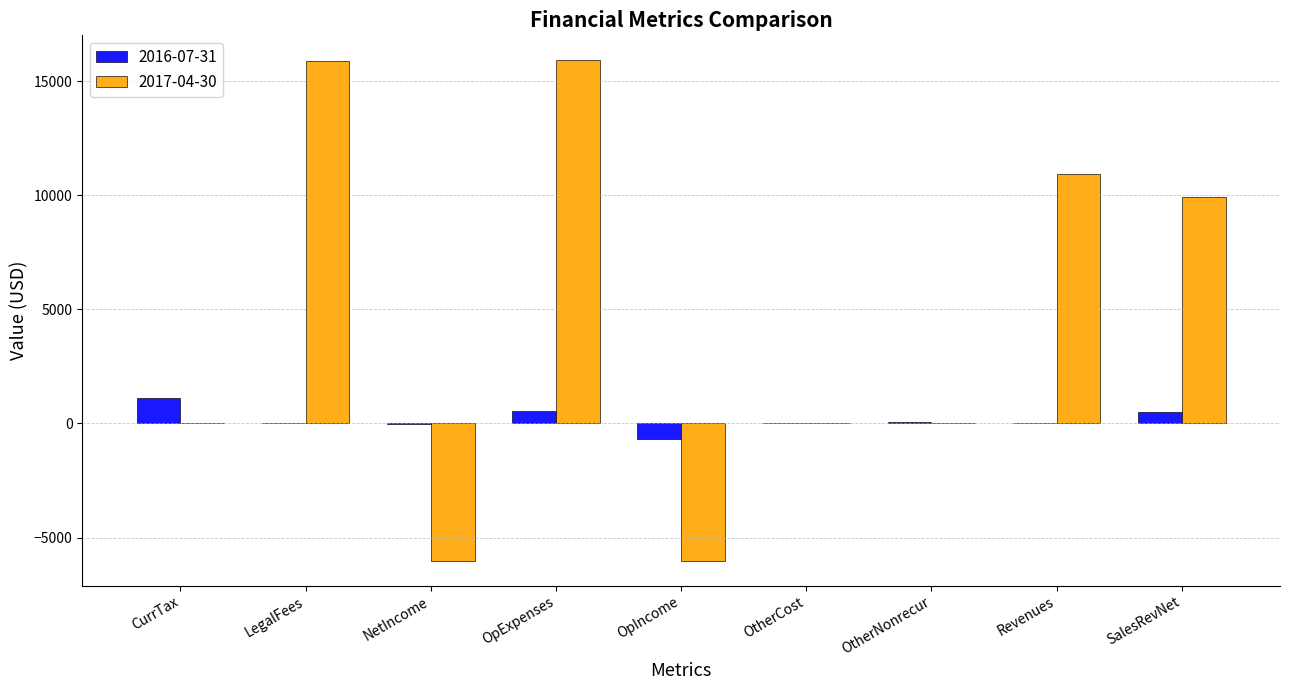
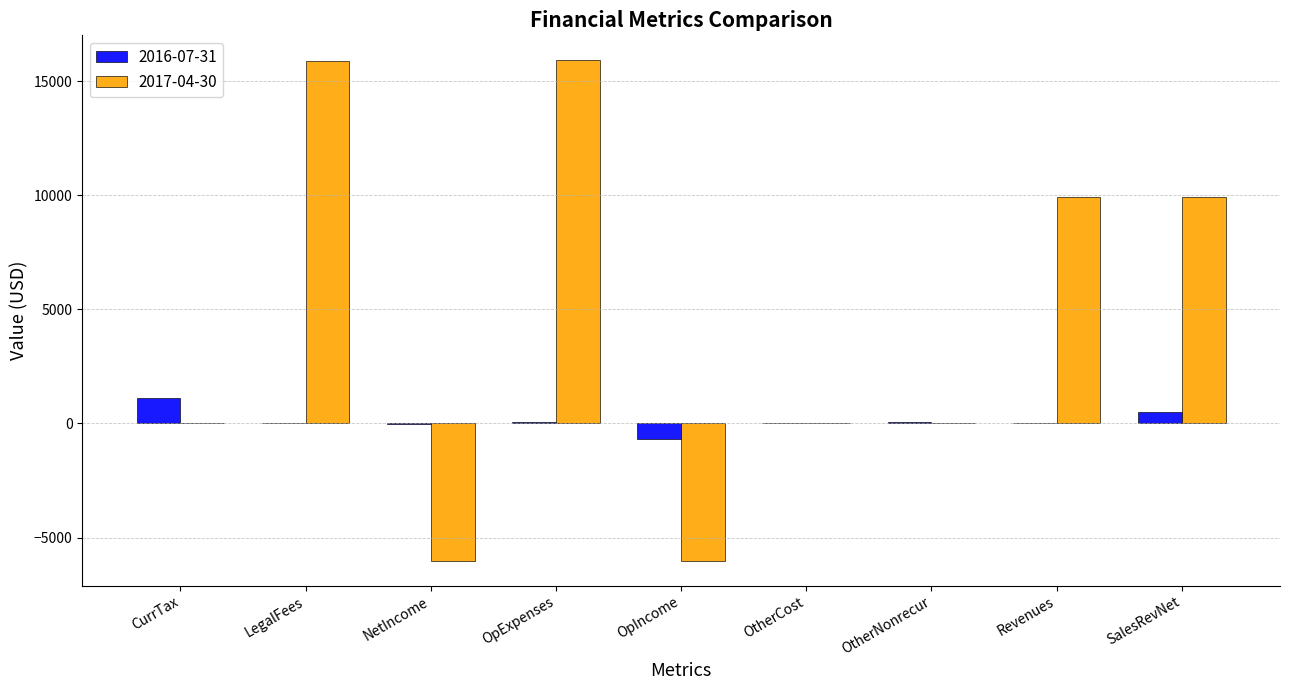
  {
    "2016-07-31": {
      "CurrTax": 1100,
      "LegalFees": 0,
-     "OpExpenses": 600,
+     "OpExpenses": 0,
      "OpIncome": -700,
      "OtherCost": 0,
      "Revenues": 0,
      "SalesRevNet": 500
    },
    "2017-04-30": {
      "CurrTax": 0,
      "LegalFees": 15900,
      "NetIncome": -6000,
      "OpExpenses": 15900,
      "OpIncome": -6000,
      "OtherCost": 0,
-     "Revenues": 10900,
+     "Revenues": 9900,
      "SalesRevNet": 9900
    }
  }
